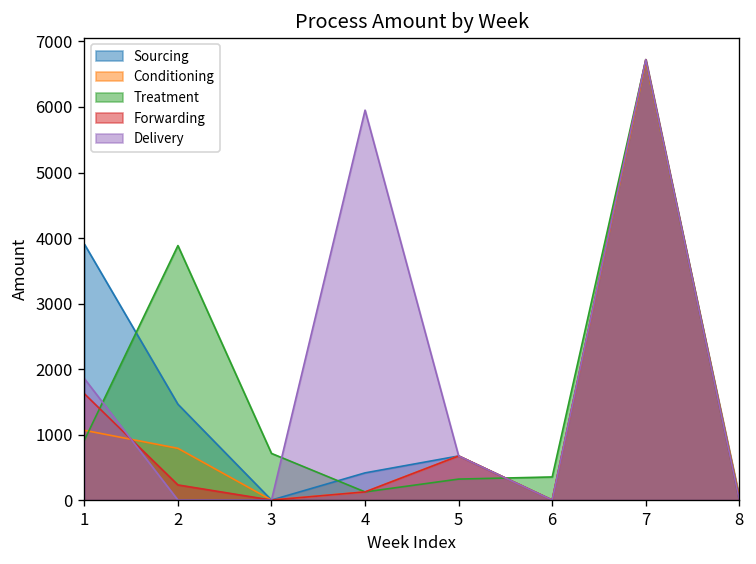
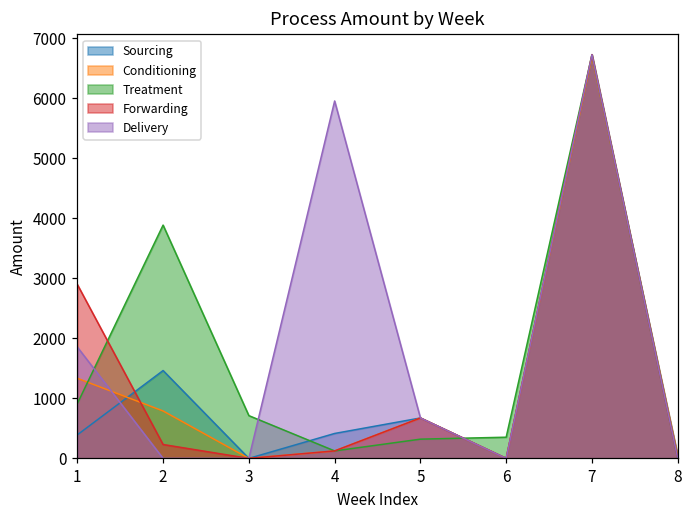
  {
    "Sourcing": {
-     "1": 3900,
+     "1": 400,
      "2": 1500,
      "4": 400
    },
    "Conditioning": {
-     "1": 1100,
+     "1": 1300,
      "2": 800
    },
    "Treatment": {
      "1": 900,
      "2": 3900,
      "3": 700,
      "5": 300,
      "6": 400
    },
    "Forwarding": {
-     "1": 1600,
+     "1": 2900,
      "2": 200
    },
    "Delivery": {
      "1": 1900,
      "2": 0,
      "4": 6000
    }
  }
